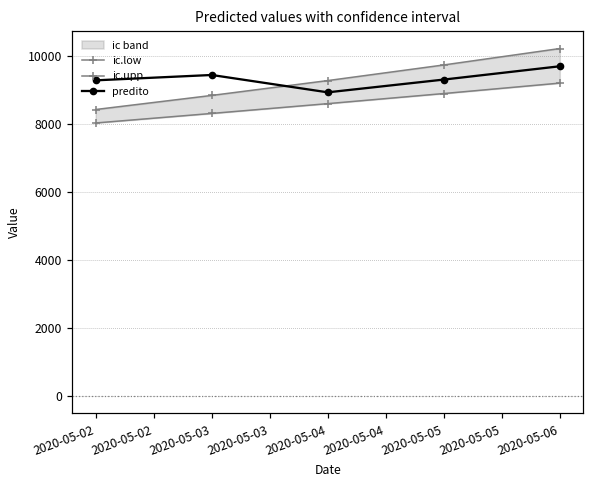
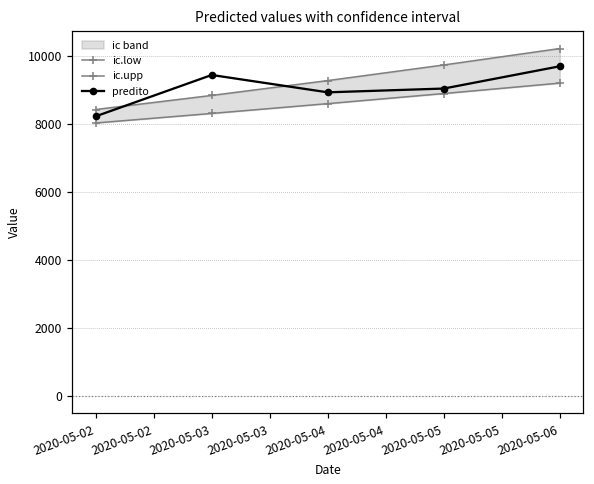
  {
    "predito": {
-     "2020-05-02": 9300,
+     "2020-05-02": 8200,
      "2020-05-03": 9400,
      "2020-05-04": 8900,
-     "2020-05-05": 9300,
+     "2020-05-05": 9000,
      "2020-05-06": 9700
    }
  }
